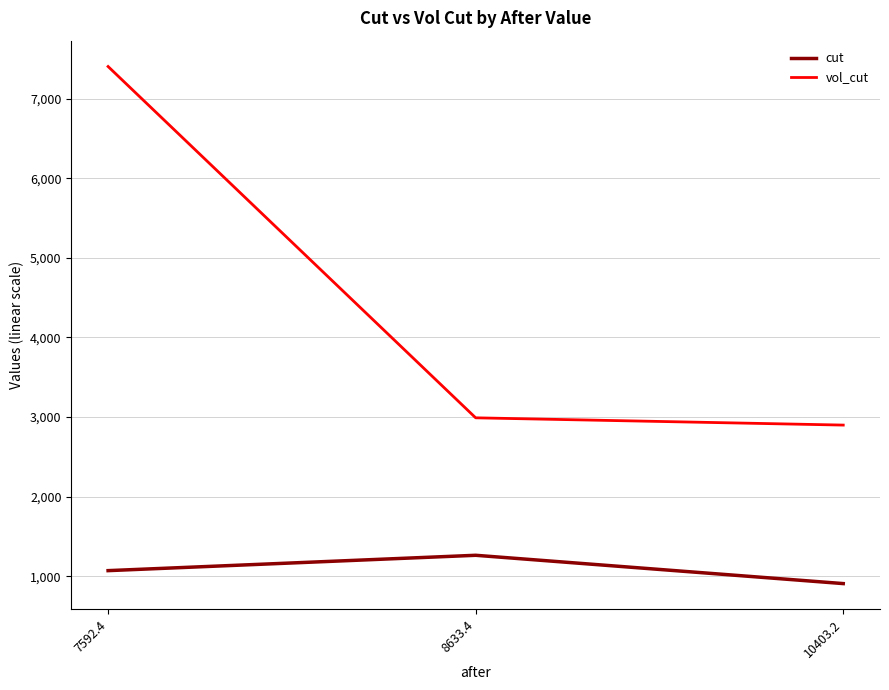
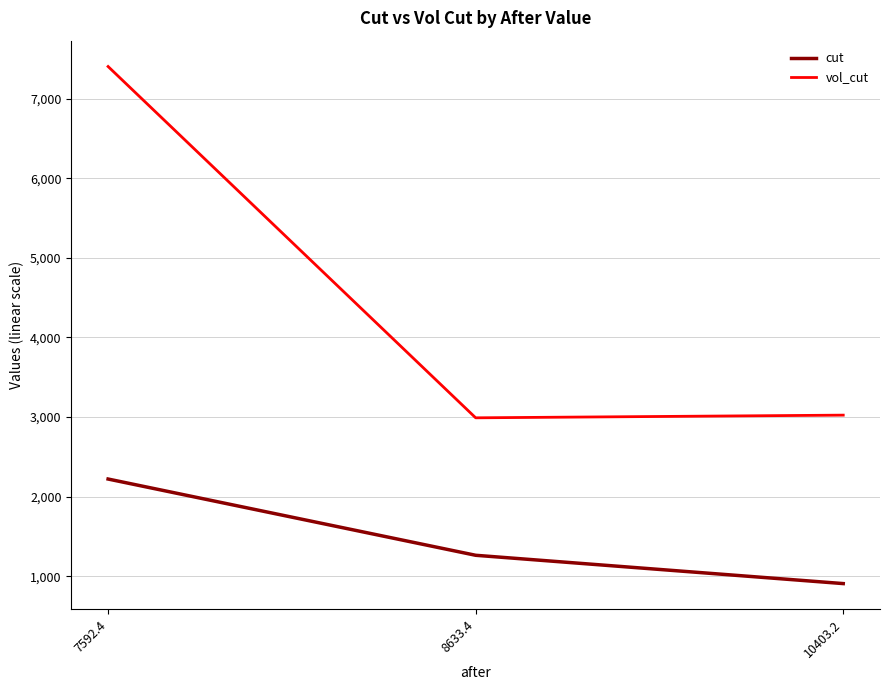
  {
    "cut": {
-     "7592.4": "1,100",
+     "7592.4": "2,200",
      "8633.4": "1,300",
      "10403.2": "900"
    },
    "vol_cut": {
      "7592.4": "7,400",
      "8633.4": "3,000",
-     "10403.2": "2,900"
+     "10403.2": "3,000"
    }
  }
